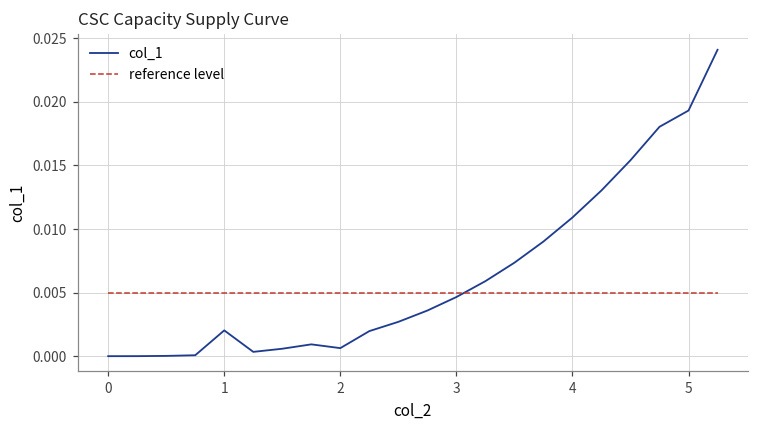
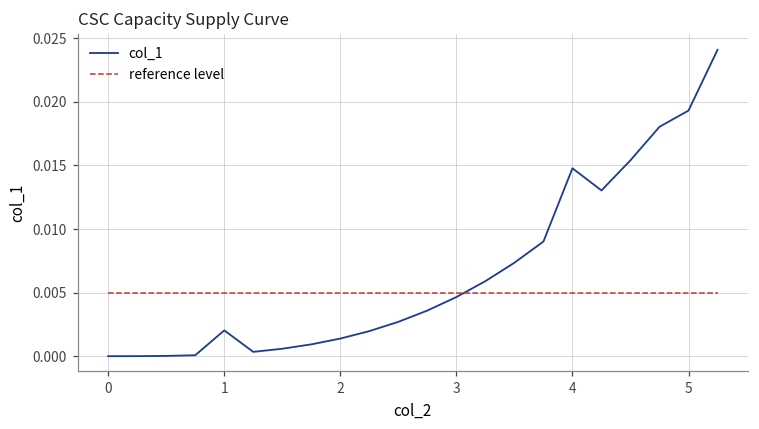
  {
    "col_1": {
      "0": 0.0000,
      "1": 0.0020,
-     "2": 0.0006,
+     "2": 0.0014,
      "3": 0.0047,
-     "4": 0.0109,
+     "4": 0.0148,
      "5": 0.0193
    },
    "reference level": {
      "0": 0.0050,
      "1": 0.0050,
      "2": 0.0050,
      "3": 0.0050,
      "4": 0.0050,
      "5": 0.0050
    }
  }
